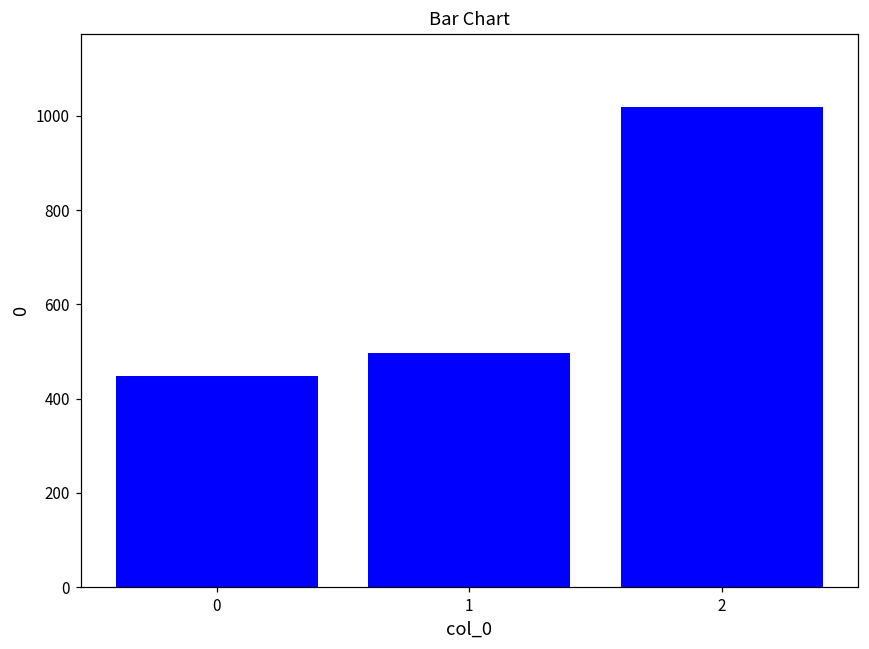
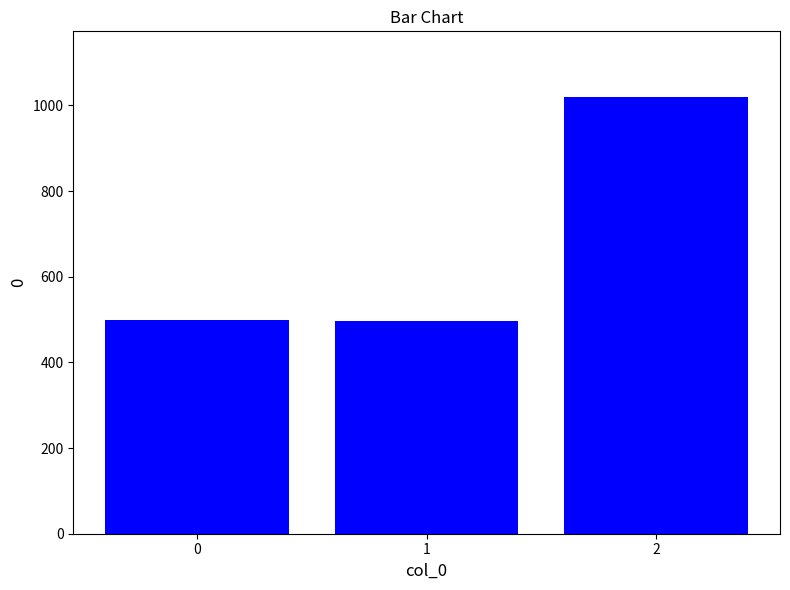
  {
-   "0": 450,
+   "0": 500,
    "1": 500,
    "2": 1020
  }
